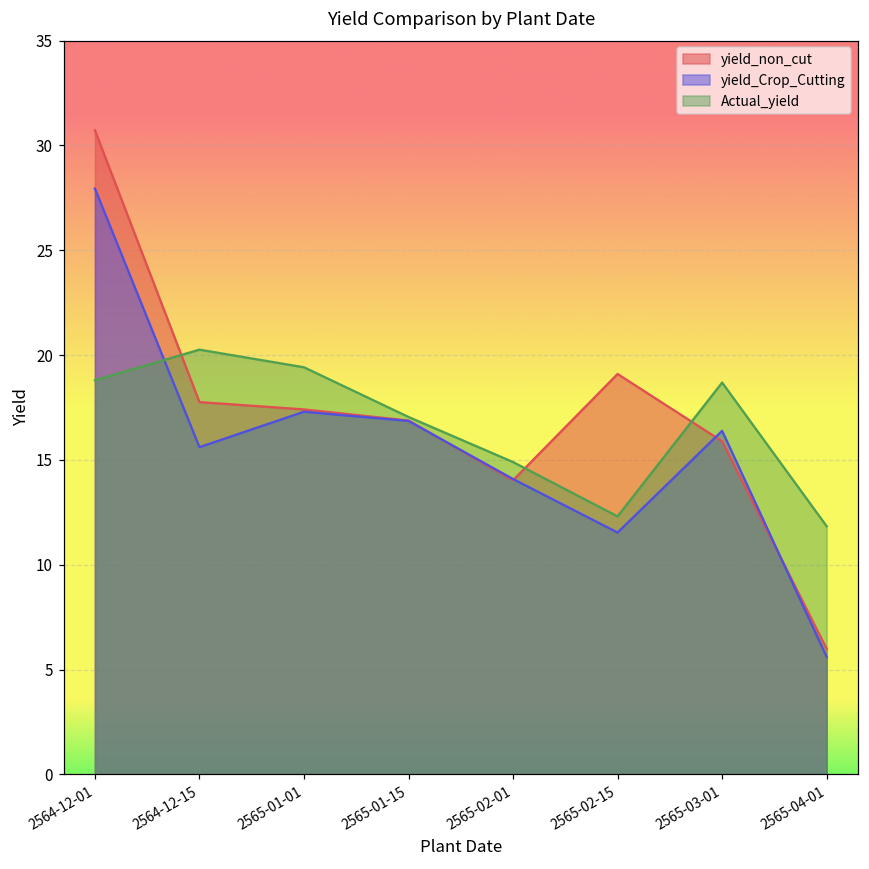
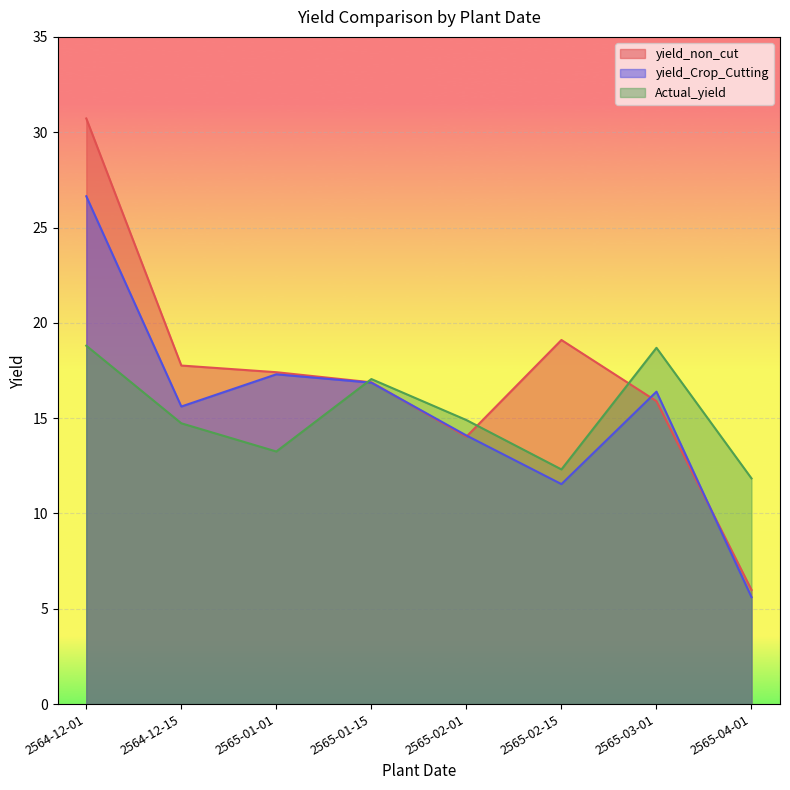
  {
    "yield_non_cut": {
      "2564-12-01": 30.7,
      "2564-12-15": 17.8,
      "2565-02-15": 19.1,
      "2565-03-01": 15.9,
      "2565-04-01": 6.0
    },
    "yield_Crop_Cutting": {
-     "2564-12-01": 27.9,
+     "2564-12-01": 26.6,
      "2564-12-15": 15.6,
      "2565-02-15": 11.5,
      "2565-03-01": 16.4,
      "2565-04-01": 5.6
    },
    "Actual_yield": {
      "2564-12-01": 18.8,
-     "2564-12-15": 20.3,
-     "2565-01-01": 19.4,
+     "2564-12-15": 14.7,
+     "2565-01-01": 13.3,
      "2565-01-15": 17.1,
      "2565-02-01": 14.9,
      "2565-02-15": 12.3,
      "2565-03-01": 18.7,
      "2565-04-01": 11.8
    }
  }
